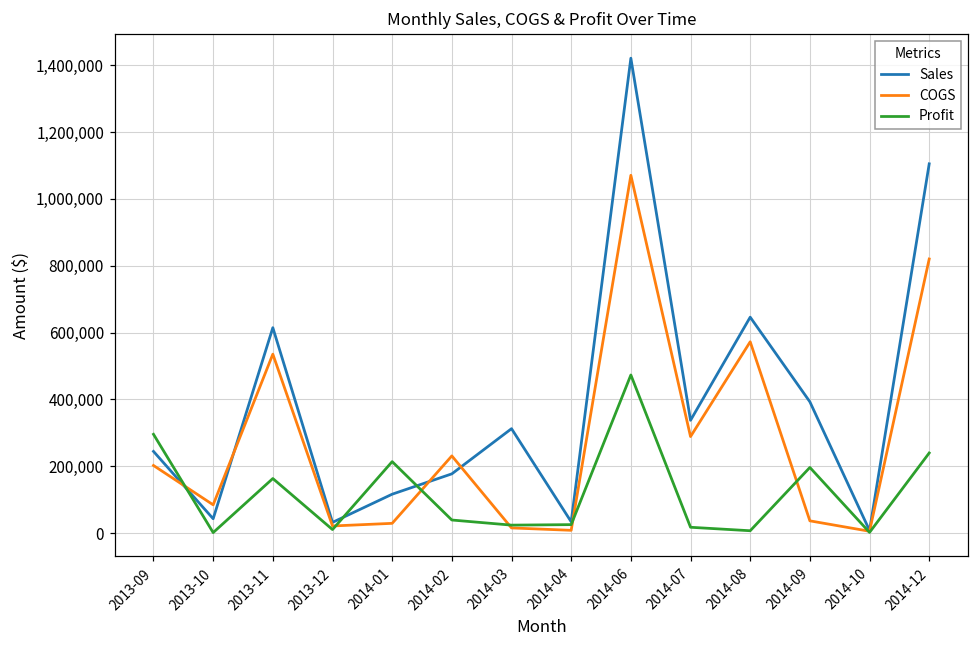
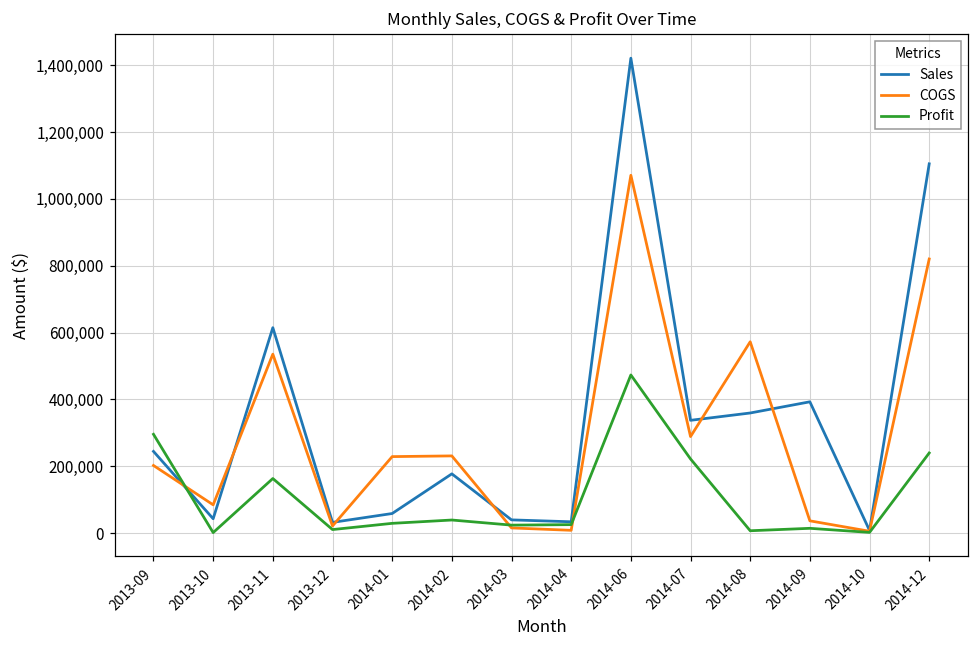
  {
    "Sales": {
      "2013-09": "240,000",
      "2013-10": "40,000",
      "2013-11": "610,000",
      "2013-12": "30,000",
-     "2014-01": "120,000",
+     "2014-01": "60,000",
      "2014-02": "180,000",
-     "2014-03": "310,000",
+     "2014-03": "40,000",
      "2014-04": "30,000",
      "2014-06": "1,420,000",
      "2014-07": "340,000",
-     "2014-08": "650,000",
+     "2014-08": "360,000",
      "2014-09": "390,000",
      "2014-12": "1,100,000"
    },
    "COGS": {
      "2013-09": "200,000",
      "2013-10": "80,000",
      "2013-11": "540,000",
      "2013-12": "20,000",
-     "2014-01": "30,000",
+     "2014-01": "230,000",
      "2014-02": "230,000",
      "2014-04": "10,000",
      "2014-06": "1,070,000",
      "2014-07": "290,000",
      "2014-08": "570,000",
      "2014-09": "40,000",
      "2014-12": "820,000"
    },
    "Profit": {
      "2013-09": "300,000",
      "2013-10": "0",
      "2013-11": "160,000",
      "2013-12": "10,000",
-     "2014-01": "210,000",
+     "2014-01": "30,000",
      "2014-02": "40,000",
      "2014-04": "30,000",
      "2014-06": "470,000",
-     "2014-07": "20,000",
+     "2014-07": "220,000",
      "2014-08": "10,000",
-     "2014-09": "200,000",
+     "2014-09": "10,000",
      "2014-12": "240,000"
    }
  }
